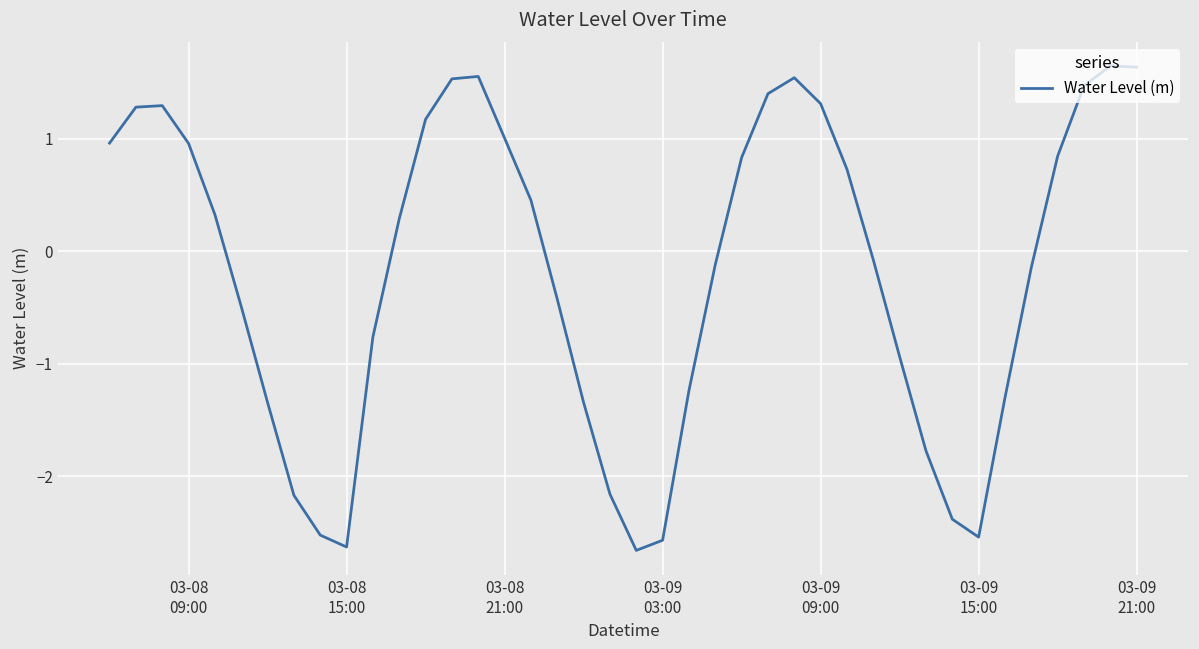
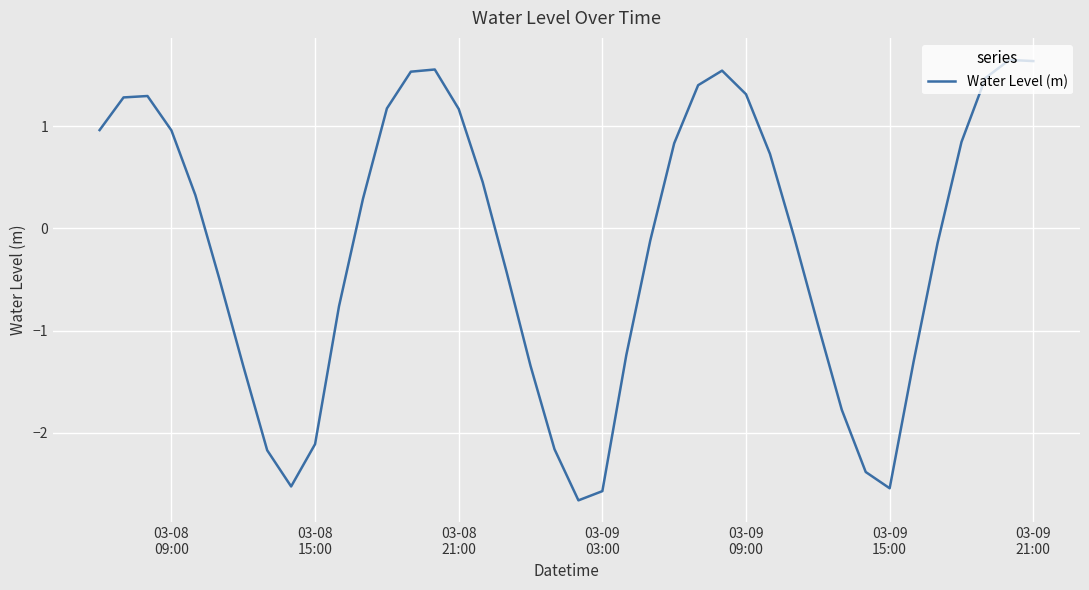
  {
    "03-08 09:00": 0.96,
-   "03-08 15:00": -2.63,
-   "03-08 21:00": 1.01,
+   "03-08 15:00": -2.11,
+   "03-08 21:00": 1.17,
    "03-09 03:00": -2.57,
    "03-09 09:00": 1.31,
    "03-09 15:00": -2.54
  }
